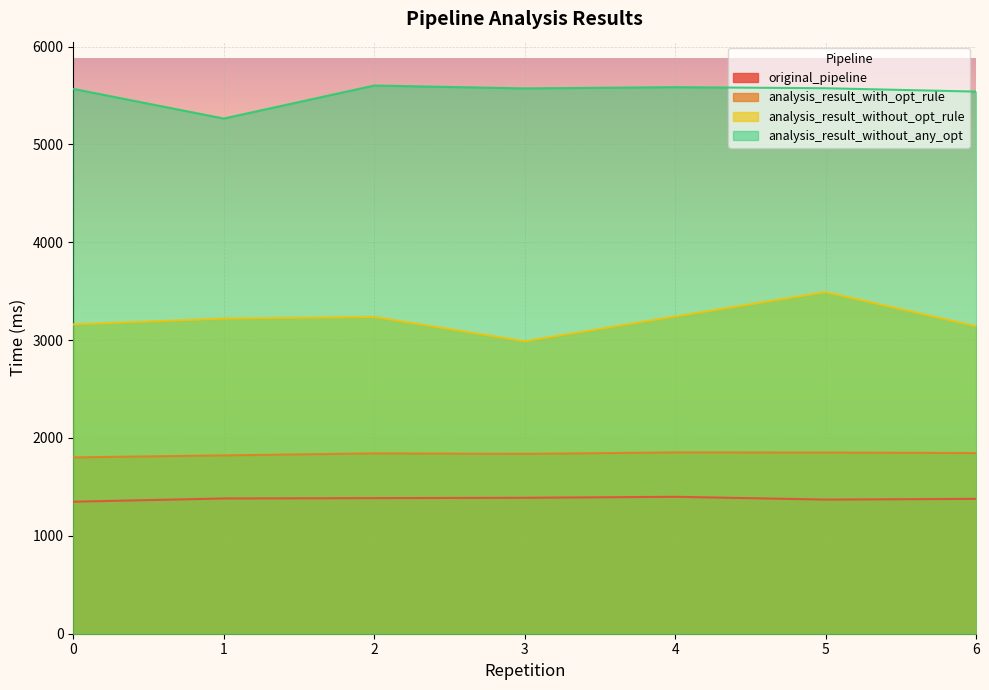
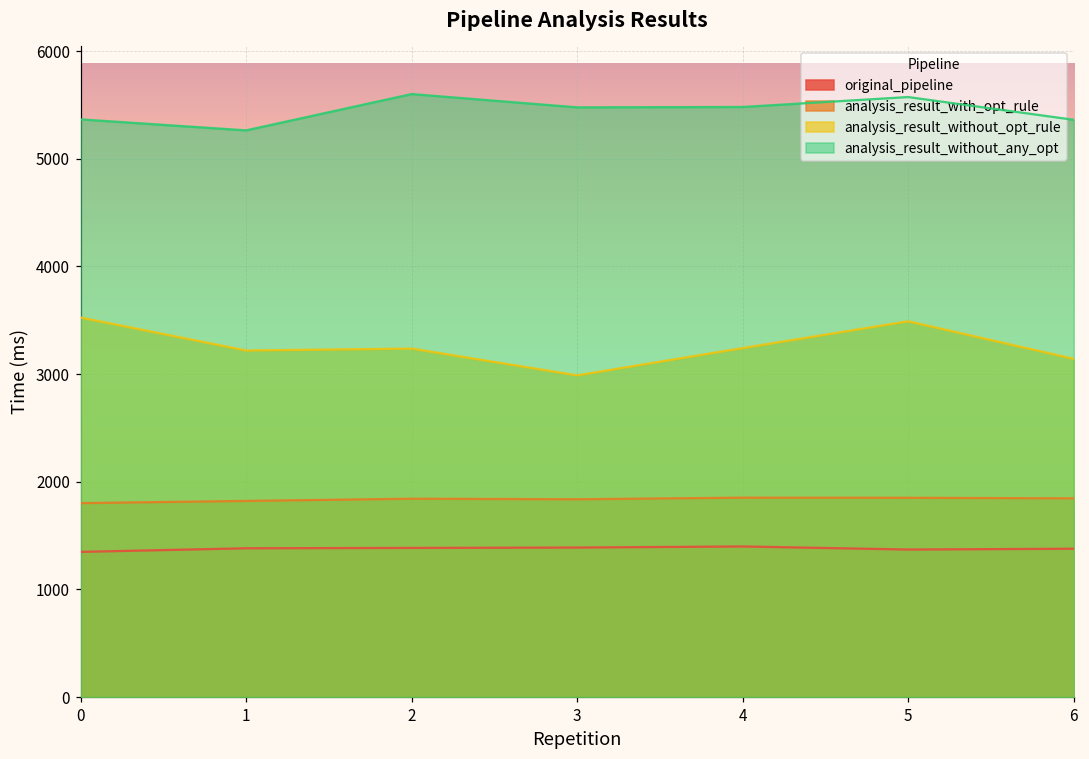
  {
    "analysis_result_without_opt_rule": {
-     "0": 3200,
+     "0": 3500,
      "1": 3200,
      "2": 3200,
      "3": 3000,
      "4": 3200,
      "5": 3500,
      "6": 3100
    },
    "analysis_result_without_any_opt": {
-     "0": 5600,
+     "0": 5400,
      "1": 5300,
      "2": 5600,
-     "3": 5600,
-     "4": 5600,
-     "6": 5500
+     "3": 5500,
+     "4": 5500,
+     "6": 5400
    }
  }
